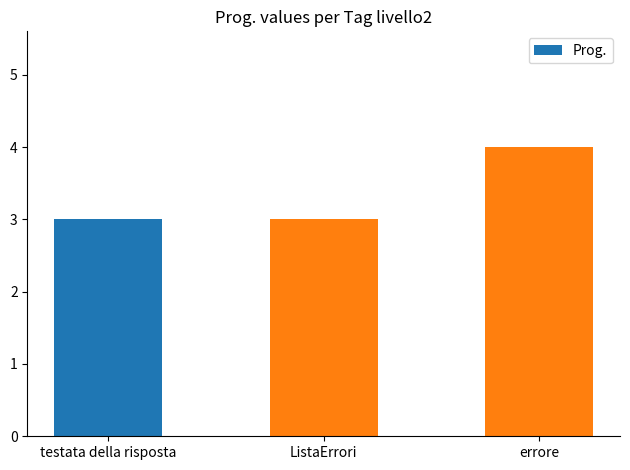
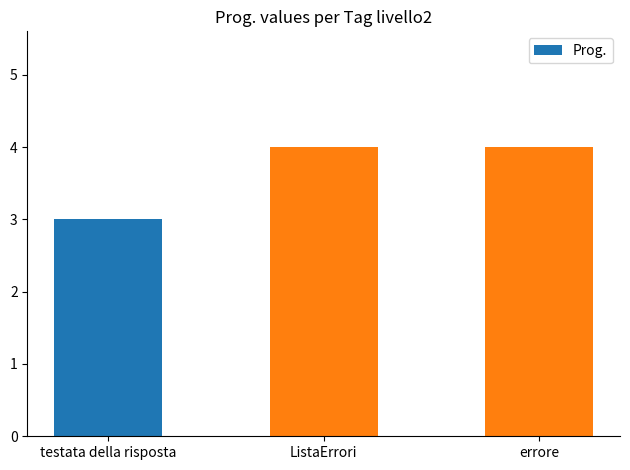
  {
    "testata della risposta": 3,
-   "ListaErrori": 3,
+   "ListaErrori": 4,
    "errore": 4
  }
